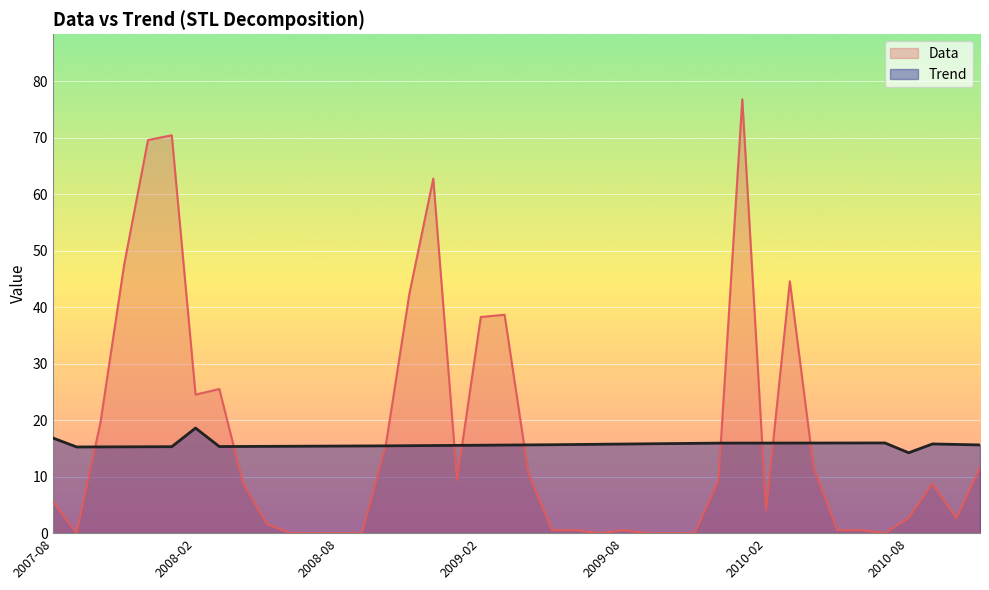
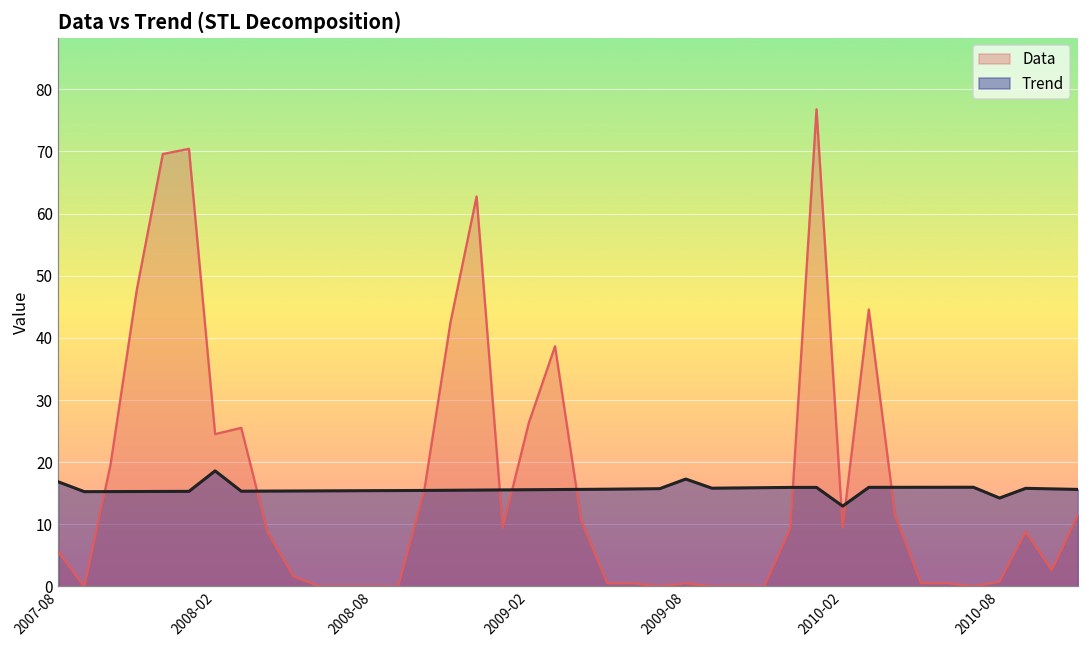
  {
    "Data": {
      "2007-08": 6,
      "2008-02": 25,
      "2008-08": 0,
-     "2009-02": 38,
+     "2009-02": 26,
      "2009-08": 1,
-     "2010-02": 4,
-     "2010-08": 3
+     "2010-02": 9,
+     "2010-08": 1
    },
    "Trend": {
      "2007-08": 17,
      "2008-02": 19,
      "2008-08": 15,
      "2009-02": 16,
-     "2009-08": 16,
-     "2010-02": 16,
+     "2009-08": 17,
+     "2010-02": 13,
      "2010-08": 14
    }
  }
